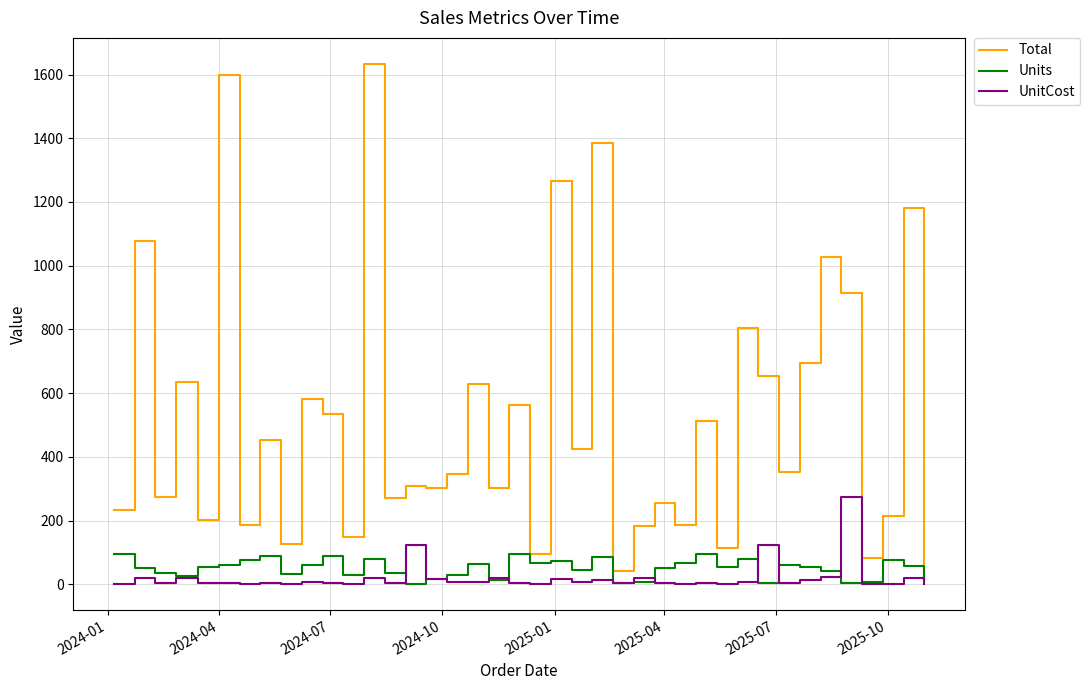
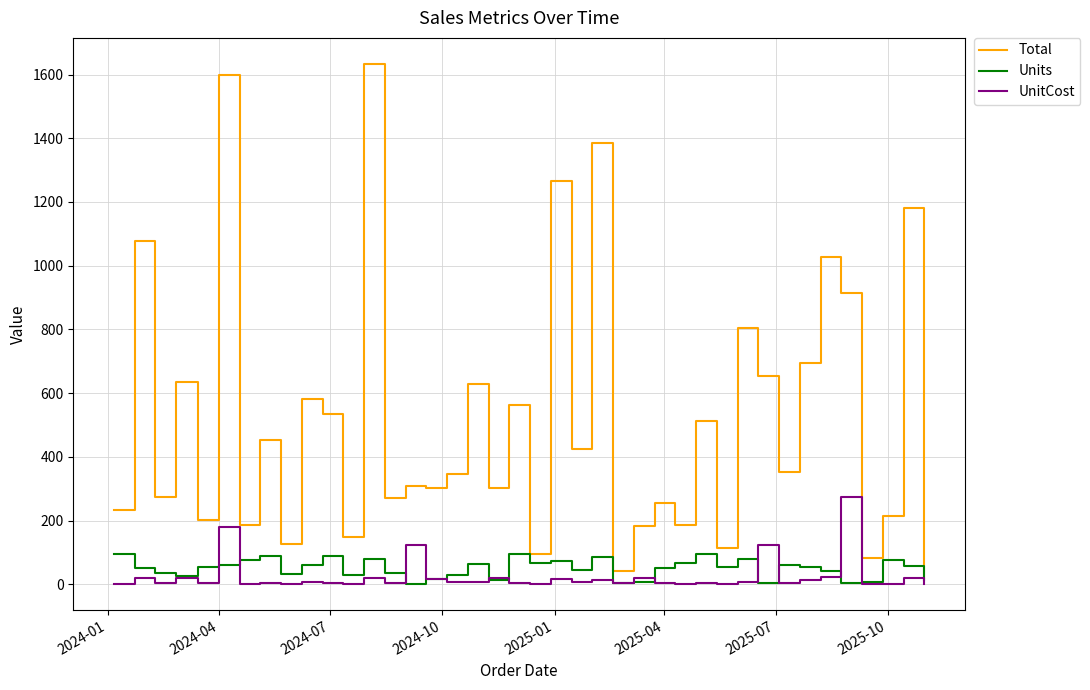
  {
    "Total": {
      "2024-04": 1600
    },
    "Units": {
      "2024-04": 60
    },
    "UnitCost": {
-     "2024-04": 0
+     "2024-04": 180
    }
  }
